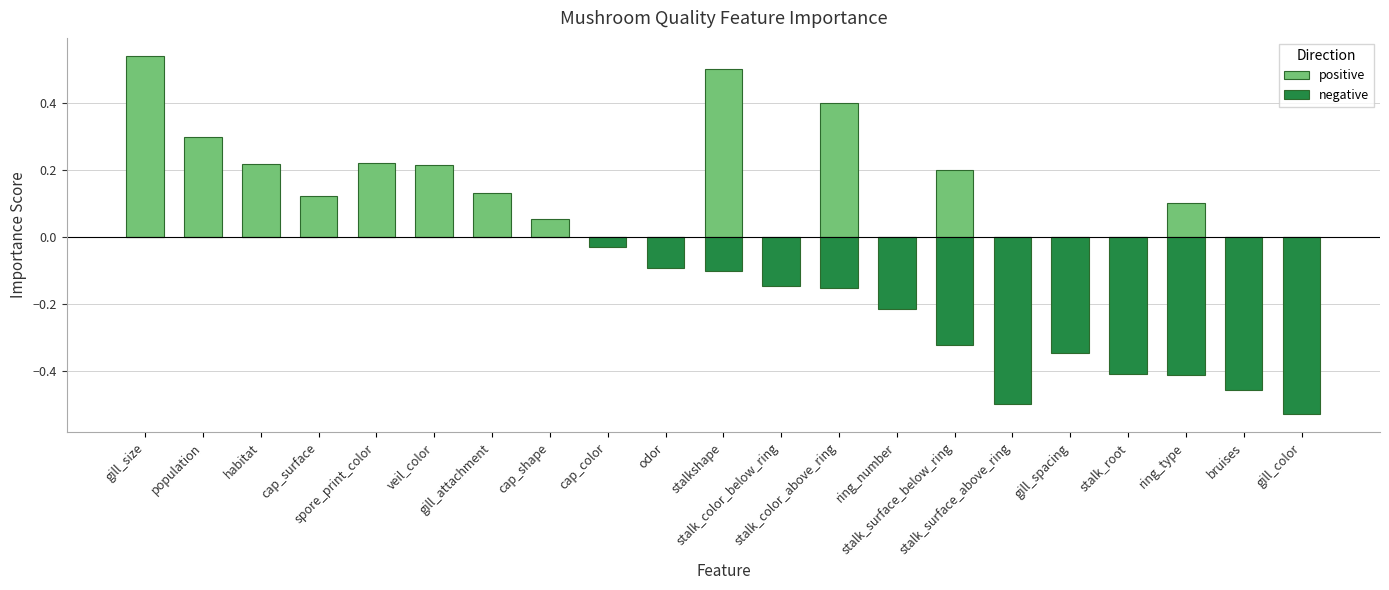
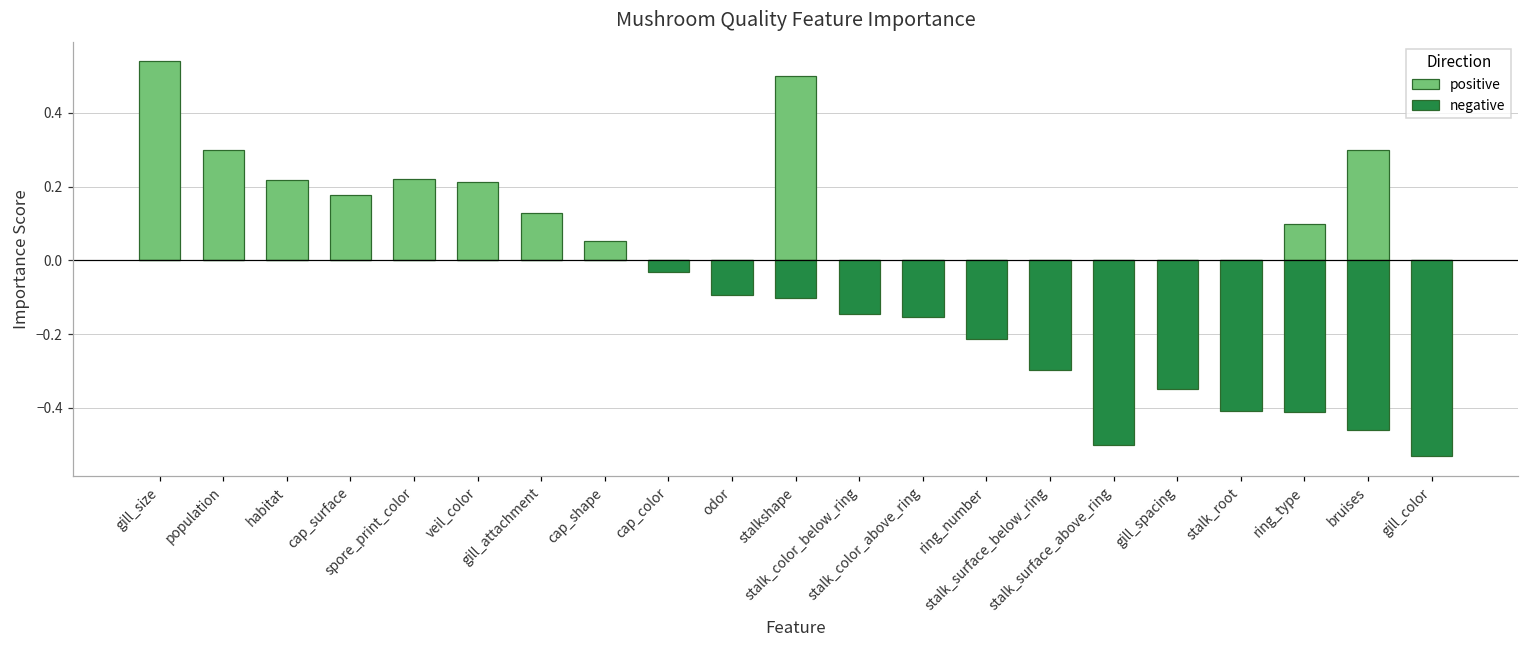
  {
    "positive": {
      "gill_size": 0.54,
      "population": 0.30,
      "habitat": 0.22,
-     "cap_surface": 0.12,
+     "cap_surface": 0.18,
      "spore_print_color": 0.22,
      "veil_color": 0.21,
      "gill_attachment": 0.13,
      "cap_shape": 0.05,
      "cap_color": 0.00,
      "odor": 0.00,
      "stalkshape": 0.50,
      "stalk_color_below_ring": 0.00,
-     "stalk_color_above_ring": 0.4,
+     "stalk_color_above_ring": 0.0,
      "ring_number": 0.00,
-     "stalk_surface_below_ring": 0.2,
+     "stalk_surface_below_ring": 0.0,
      "stalk_surface_above_ring": 0.00,
      "gill_spacing": 0.00,
      "stalk_root": 0.00,
      "ring_type": 0.10,
-     "bruises": 0.0,
+     "bruises": 0.3,
      "gill_color": 0.00
    },
    "negative": {
      "gill_size": 0.00,
      "population": 0.00,
      "habitat": 0.00,
      "cap_surface": 0.00,
      "spore_print_color": 0.00,
      "veil_color": 0.00,
      "gill_attachment": 0.00,
      "cap_shape": 0.00,
      "cap_color": -0.03,
      "odor": -0.09,
      "stalkshape": -0.10,
      "stalk_color_below_ring": -0.15,
      "stalk_color_above_ring": -0.15,
      "ring_number": -0.21,
-     "stalk_surface_below_ring": -0.32,
+     "stalk_surface_below_ring": -0.30,
      "stalk_surface_above_ring": -0.50,
      "gill_spacing": -0.35,
      "stalk_root": -0.41,
      "ring_type": -0.41,
      "bruises": -0.46,
      "gill_color": -0.53
    }
  }
